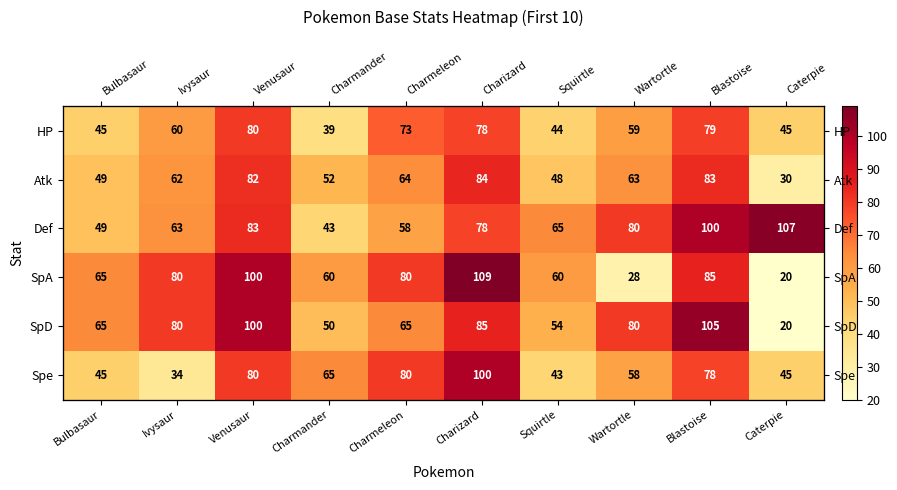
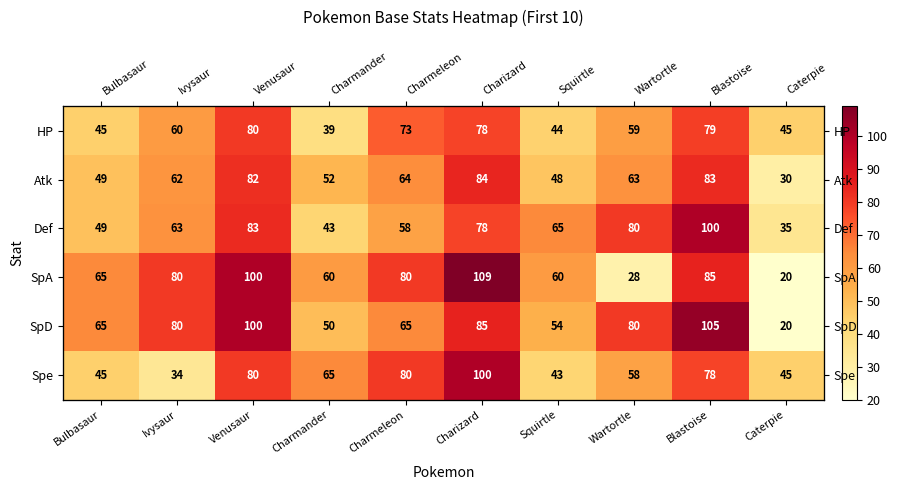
  {
    "HP": {
      "Bulbasaur": 45,
      "Ivysaur": 60,
      "Venusaur": 80,
      "Charmander": 39,
      "Charmeleon": 73,
      "Charizard": 78,
      "Squirtle": 44,
      "Wartortle": 59,
      "Blastoise": 79,
      "Caterpie": 45
    },
    "Atk": {
      "Bulbasaur": 49,
      "Ivysaur": 62,
      "Venusaur": 82,
      "Charmander": 52,
      "Charmeleon": 64,
      "Charizard": 84,
      "Squirtle": 48,
      "Wartortle": 63,
      "Blastoise": 83,
      "Caterpie": 30
    },
    "Def": {
      "Bulbasaur": 49,
      "Ivysaur": 63,
      "Venusaur": 83,
      "Charmander": 43,
      "Charmeleon": 58,
      "Charizard": 78,
      "Squirtle": 65,
      "Wartortle": 80,
      "Blastoise": 100,
-     "Caterpie": 107
+     "Caterpie": 35
    },
    "SpA": {
      "Bulbasaur": 65,
      "Ivysaur": 80,
      "Venusaur": 100,
      "Charmander": 60,
      "Charmeleon": 80,
      "Charizard": 109,
      "Squirtle": 60,
      "Wartortle": 28,
      "Blastoise": 85,
      "Caterpie": 20
    },
    "SpD": {
      "Bulbasaur": 65,
      "Ivysaur": 80,
      "Venusaur": 100,
      "Charmander": 50,
      "Charmeleon": 65,
      "Charizard": 85,
      "Squirtle": 54,
      "Wartortle": 80,
      "Blastoise": 105,
      "Caterpie": 20
    },
    "Spe": {
      "Bulbasaur": 45,
      "Ivysaur": 34,
      "Venusaur": 80,
      "Charmander": 65,
      "Charmeleon": 80,
      "Charizard": 100,
      "Squirtle": 43,
      "Wartortle": 58,
      "Blastoise": 78,
      "Caterpie": 45
    }
  }
